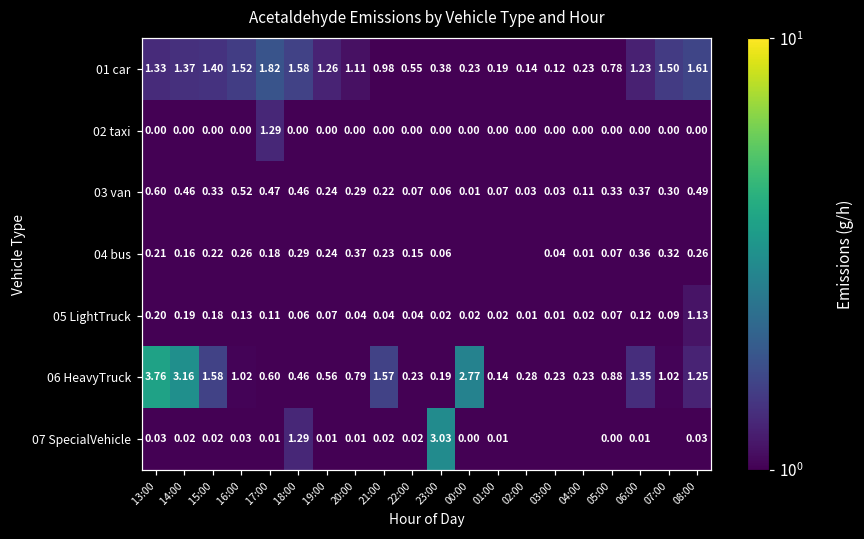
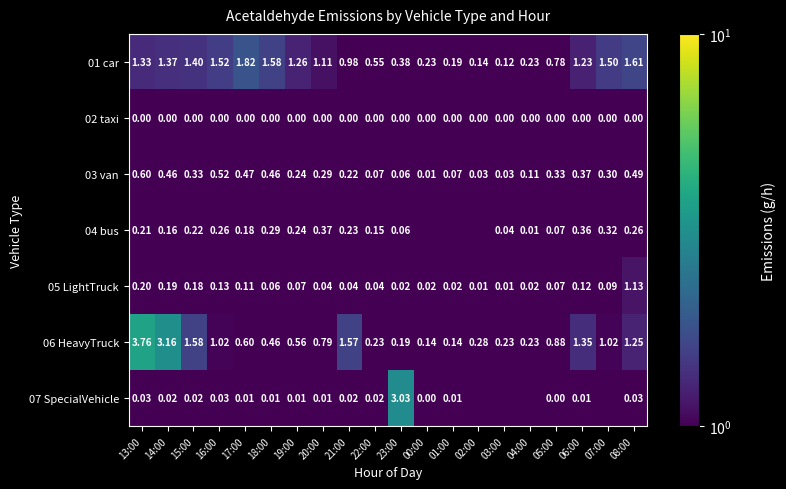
  {
    "01 car": {
      "13:00": 1.33,
      "14:00": 1.37,
      "15:00": 1.40,
      "16:00": 1.52,
      "17:00": 1.82,
      "18:00": 1.58,
      "19:00": 1.26,
      "20:00": 1.11,
      "21:00": 0.98,
      "22:00": 0.55,
      "23:00": 0.38,
      "00:00": 0.23,
      "01:00": 0.19,
      "02:00": 0.14,
      "03:00": 0.12,
      "04:00": 0.23,
      "05:00": 0.78,
      "06:00": 1.23,
      "07:00": 1.50,
      "08:00": 1.61
    },
    "02 taxi": {
      "13:00": 0.00,
      "14:00": 0.00,
      "15:00": 0.00,
      "16:00": 0.00,
-     "17:00": 1.29,
+     "17:00": 0.00,
      "18:00": 0.00,
      "19:00": 0.00,
      "20:00": 0.00,
      "21:00": 0.00,
      "22:00": 0.00,
      "23:00": 0.00,
      "00:00": 0.00,
      "01:00": 0.00,
      "02:00": 0.00,
      "03:00": 0.00,
      "04:00": 0.00,
      "05:00": 0.00,
      "06:00": 0.00,
      "07:00": 0.00,
      "08:00": 0.00
    },
    "03 van": {
      "13:00": 0.60,
      "14:00": 0.46,
      "15:00": 0.33,
      "16:00": 0.52,
      "17:00": 0.47,
      "18:00": 0.46,
      "19:00": 0.24,
      "20:00": 0.29,
      "21:00": 0.22,
      "22:00": 0.07,
      "23:00": 0.06,
      "00:00": 0.01,
      "01:00": 0.07,
      "02:00": 0.03,
      "03:00": 0.03,
      "04:00": 0.11,
      "05:00": 0.33,
      "06:00": 0.37,
      "07:00": 0.30,
      "08:00": 0.49
    },
    "04 bus": {
      "13:00": 0.21,
      "14:00": 0.16,
      "15:00": 0.22,
      "16:00": 0.26,
      "17:00": 0.18,
      "18:00": 0.29,
      "19:00": 0.24,
      "20:00": 0.37,
      "21:00": 0.23,
      "22:00": 0.15,
      "23:00": 0.06,
      "03:00": 0.04,
      "04:00": 0.01,
      "05:00": 0.07,
      "06:00": 0.36,
      "07:00": 0.32,
      "08:00": 0.26
    },
    "05 LightTruck": {
      "13:00": 0.20,
      "14:00": 0.19,
      "15:00": 0.18,
      "16:00": 0.13,
      "17:00": 0.11,
      "18:00": 0.06,
      "19:00": 0.07,
      "20:00": 0.04,
      "21:00": 0.04,
      "22:00": 0.04,
      "23:00": 0.02,
      "00:00": 0.02,
      "01:00": 0.02,
      "02:00": 0.01,
      "03:00": 0.01,
      "04:00": 0.02,
      "05:00": 0.07,
      "06:00": 0.12,
      "07:00": 0.09,
      "08:00": 1.13
    },
    "06 HeavyTruck": {
      "13:00": 3.76,
      "14:00": 3.16,
      "15:00": 1.58,
      "16:00": 1.02,
      "17:00": 0.60,
      "18:00": 0.46,
      "19:00": 0.56,
      "20:00": 0.79,
      "21:00": 1.57,
      "22:00": 0.23,
      "23:00": 0.19,
-     "00:00": 2.77,
+     "00:00": 0.14,
      "01:00": 0.14,
      "02:00": 0.28,
      "03:00": 0.23,
      "04:00": 0.23,
      "05:00": 0.88,
      "06:00": 1.35,
      "07:00": 1.02,
      "08:00": 1.25
    },
    "07 SpecialVehicle": {
      "13:00": 0.03,
      "14:00": 0.02,
      "15:00": 0.02,
      "16:00": 0.03,
      "17:00": 0.01,
-     "18:00": 1.29,
+     "18:00": 0.01,
      "19:00": 0.01,
      "20:00": 0.01,
      "21:00": 0.02,
      "22:00": 0.02,
      "23:00": 3.03,
      "00:00": 0.00,
      "01:00": 0.01,
      "05:00": 0.00,
      "06:00": 0.01,
      "08:00": 0.03
    }
  }
